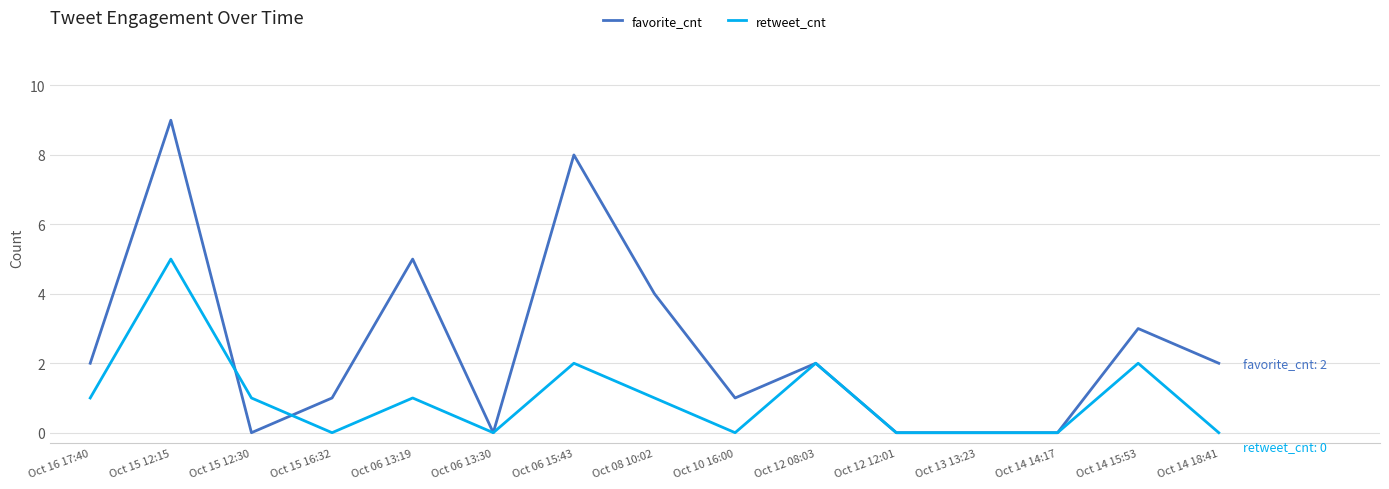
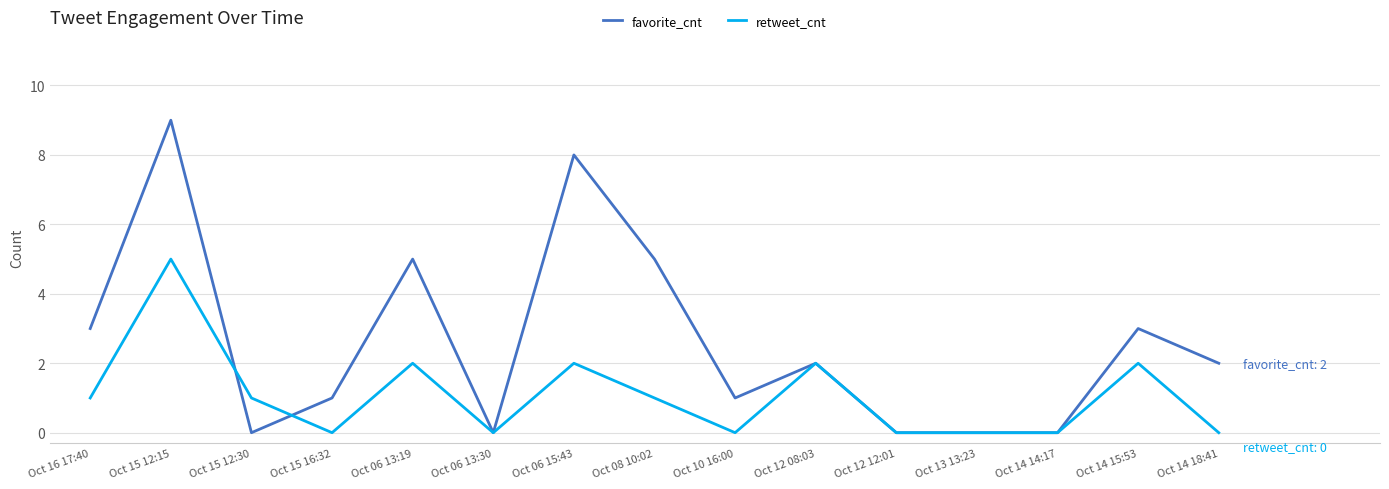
  {
    "favorite_cnt": {
-     "Oct 16 17:40": 2,
+     "Oct 16 17:40": 3,
      "Oct 15 12:15": 9,
      "Oct 15 12:30": 0,
      "Oct 15 16:32": 1,
      "Oct 06 13:19": 5,
      "Oct 06 15:43": 8,
-     "Oct 08 10:02": 4,
+     "Oct 08 10:02": 5,
      "Oct 10 16:00": 1,
      "Oct 14 15:53": 3
    },
    "retweet_cnt": {
      "Oct 16 17:40": 1,
      "Oct 15 12:15": 5,
      "Oct 15 12:30": 1,
      "Oct 15 16:32": 0,
-     "Oct 06 13:19": 1,
+     "Oct 06 13:19": 2,
      "Oct 06 15:43": 2,
      "Oct 08 10:02": 1,
      "Oct 10 16:00": 0,
      "Oct 14 15:53": 2,
      "Oct 14 18:41": 0
    }
  }
